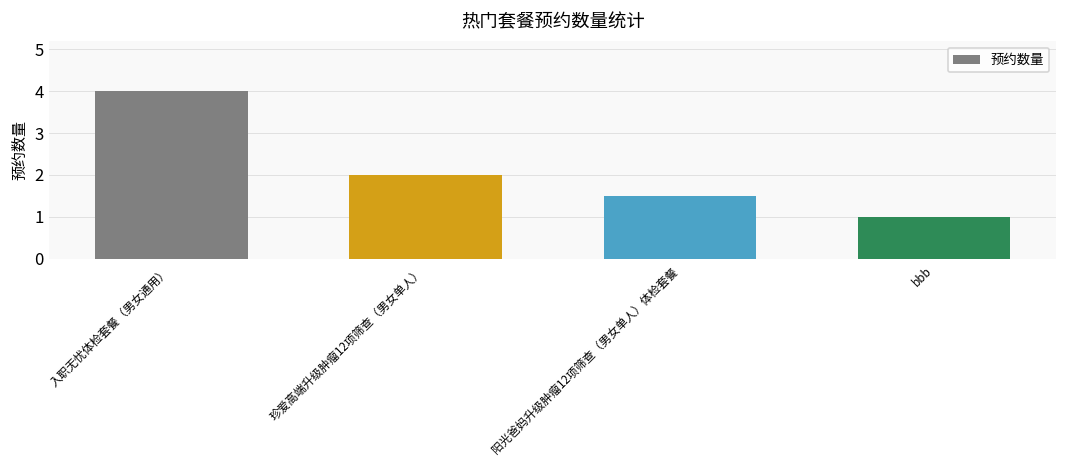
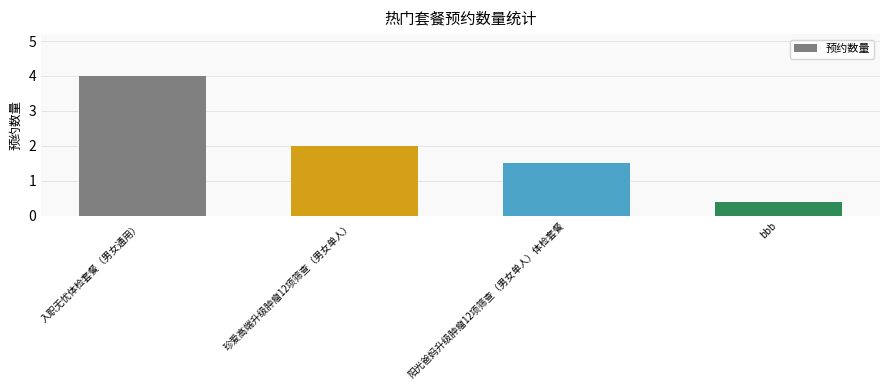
  {
    "入职无忧体检套餐（男女通用）": 4.0,
    "珍爱高端升级肿瘤12项筛查（男女单人）": 2.0,
    "阳光爸妈升级肿瘤12项筛查（男女单人）体检套餐": 1.5,
-   "bbb": 1.0
+   "bbb": 0.4
  }
